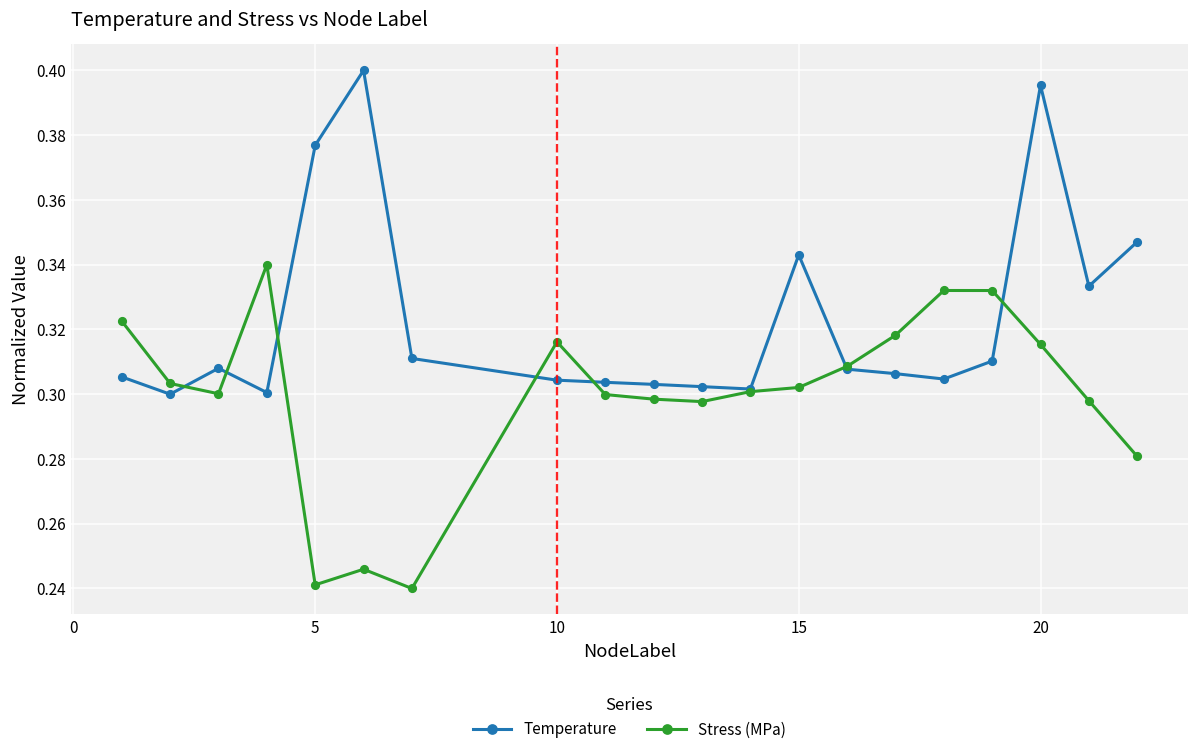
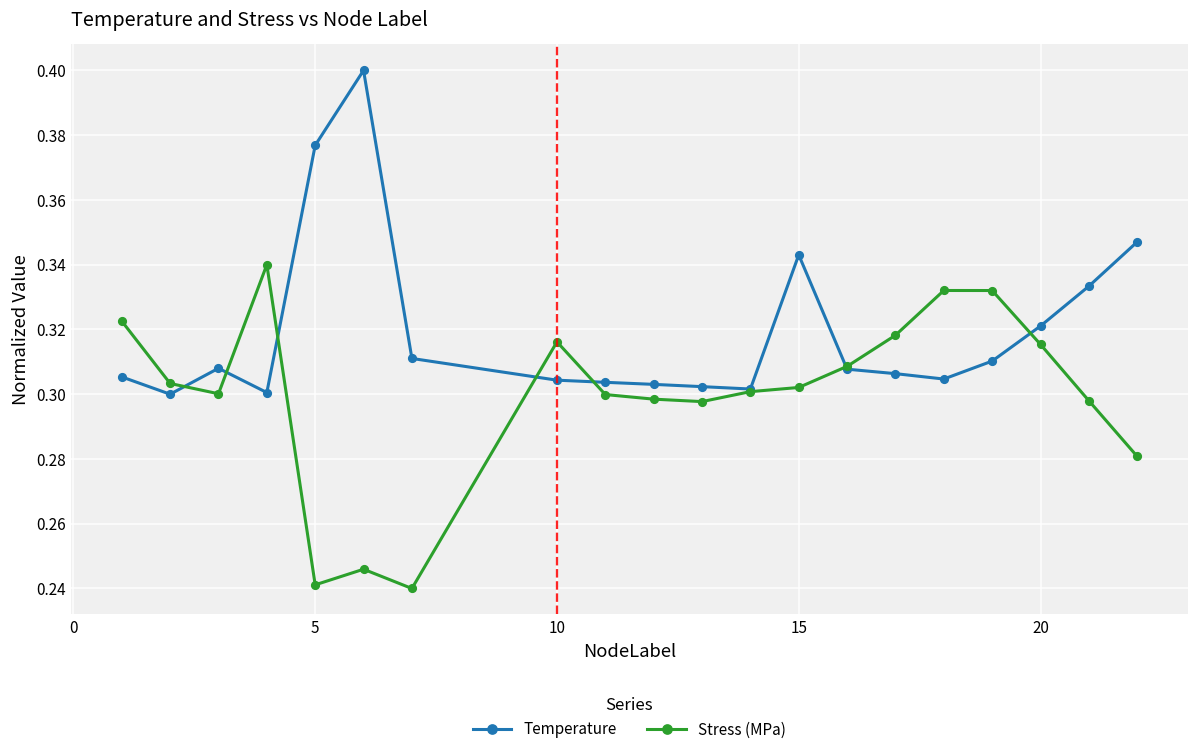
  {
    "Temperature": {
      "5": 0.377,
      "10": 0.304,
      "15": 0.343,
-     "20": 0.395
+     "20": 0.321
    },
    "Stress (MPa)": {
      "5": 0.241,
      "10": 0.316,
      "15": 0.302,
      "20": 0.315
    }
  }
